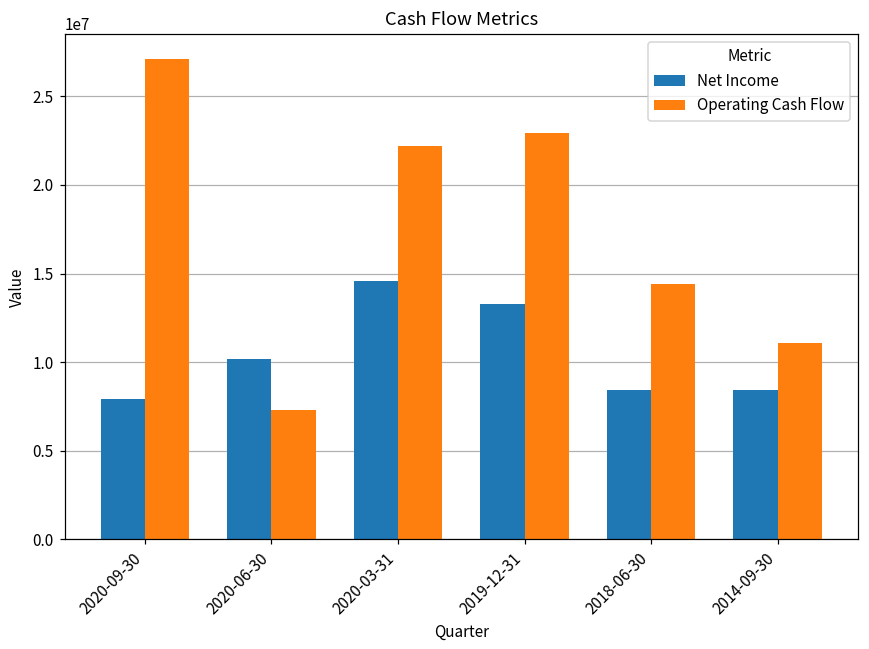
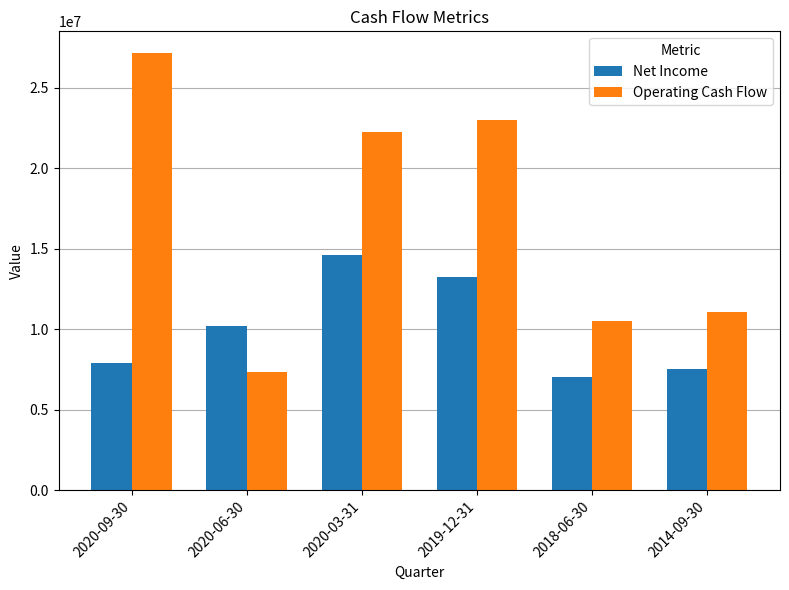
  {
    "Net Income": {
      "2020-09-30": 7900000,
      "2020-06-30": 10200000,
      "2020-03-31": 14600000,
      "2019-12-31": 13300000,
-     "2018-06-30": 8400000,
-     "2014-09-30": 8400000
+     "2018-06-30": 7100000,
+     "2014-09-30": 7600000
    },
    "Operating Cash Flow": {
      "2020-09-30": 27100000,
      "2020-06-30": 7300000,
      "2020-03-31": 22200000,
      "2019-12-31": 23000000,
-     "2018-06-30": 14400000,
+     "2018-06-30": 10500000,
      "2014-09-30": 11100000
    }
  }
